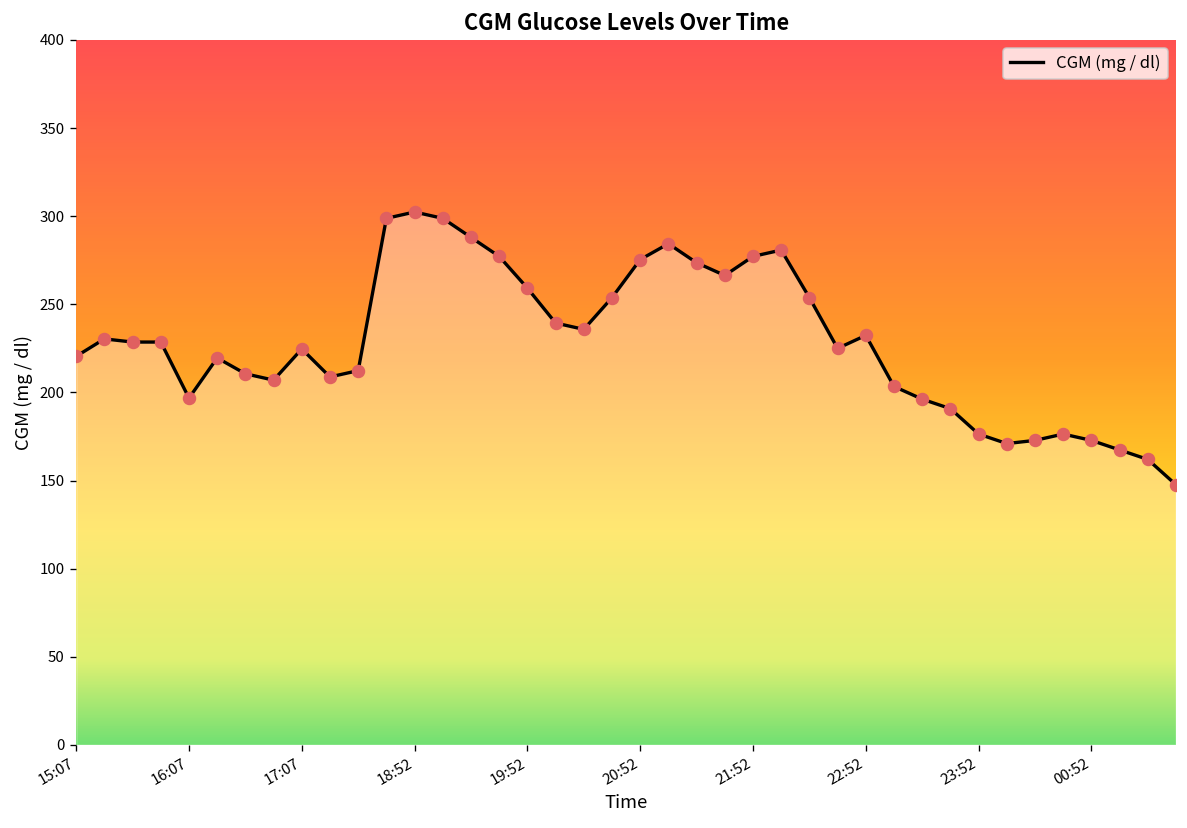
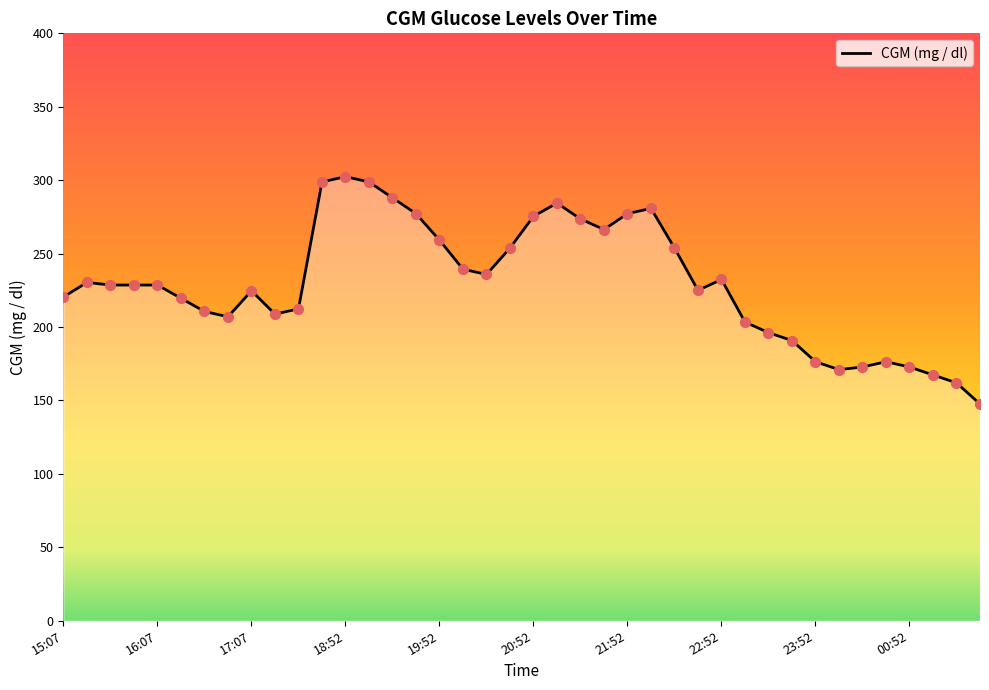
  {
    "15:07": 221,
-   "16:07": 197,
+   "16:07": 229,
    "17:07": 225,
    "18:52": 302,
    "19:52": 259,
    "20:52": 275,
    "21:52": 277,
    "22:52": 232,
    "23:52": 176,
    "00:52": 173
  }
